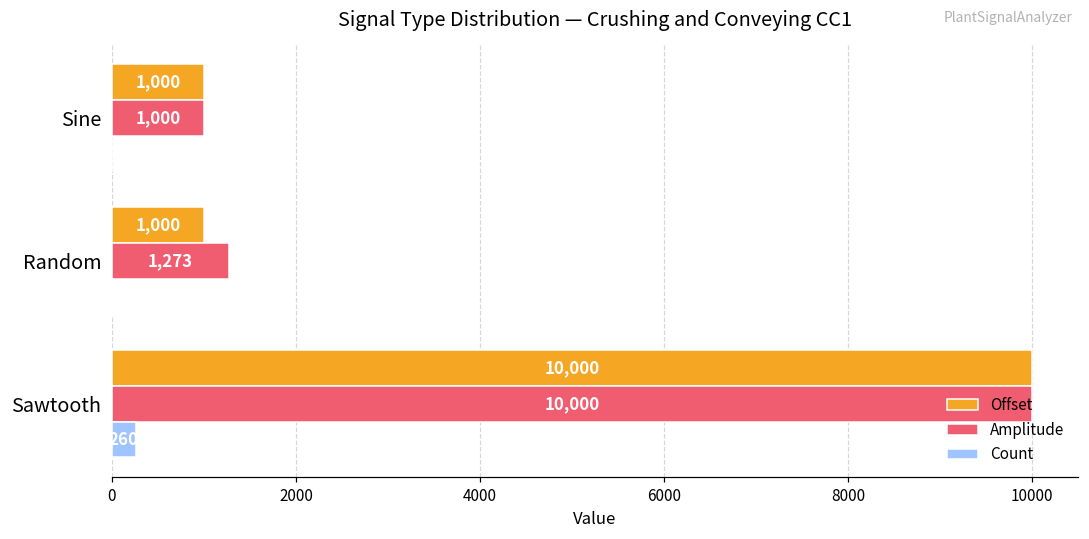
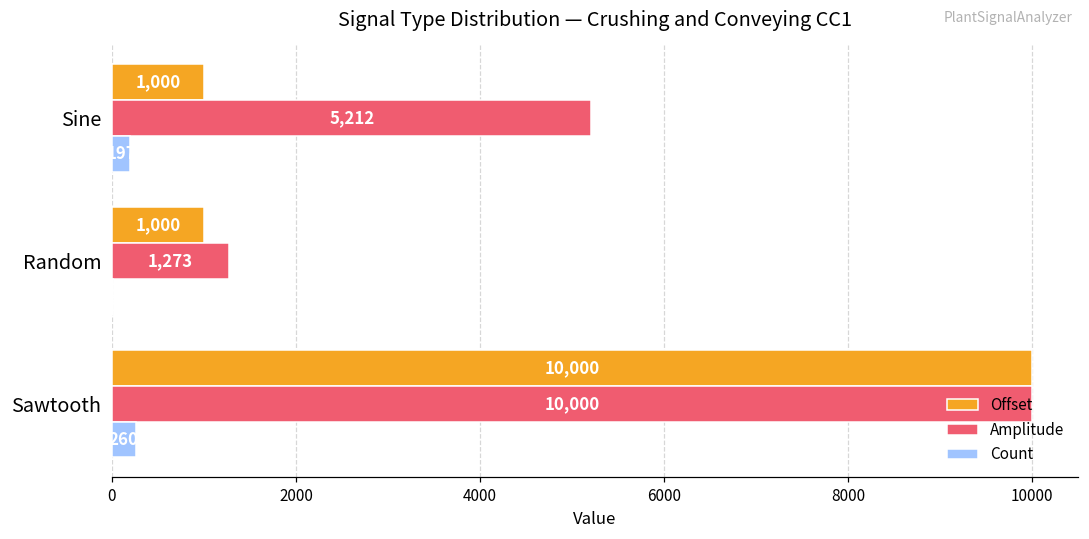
  {
    "Offset": {
      "Sine": "1,000",
      "Random": "1,000",
      "Sawtooth": "10,000"
    },
    "Amplitude": {
-     "Sine": "1,000",
+     "Sine": "5,212",
      "Random": "1,273",
      "Sawtooth": "10,000"
    },
    "Count": {
-     "Sine": "0"
+     "Sine": "200"
    }
  }
